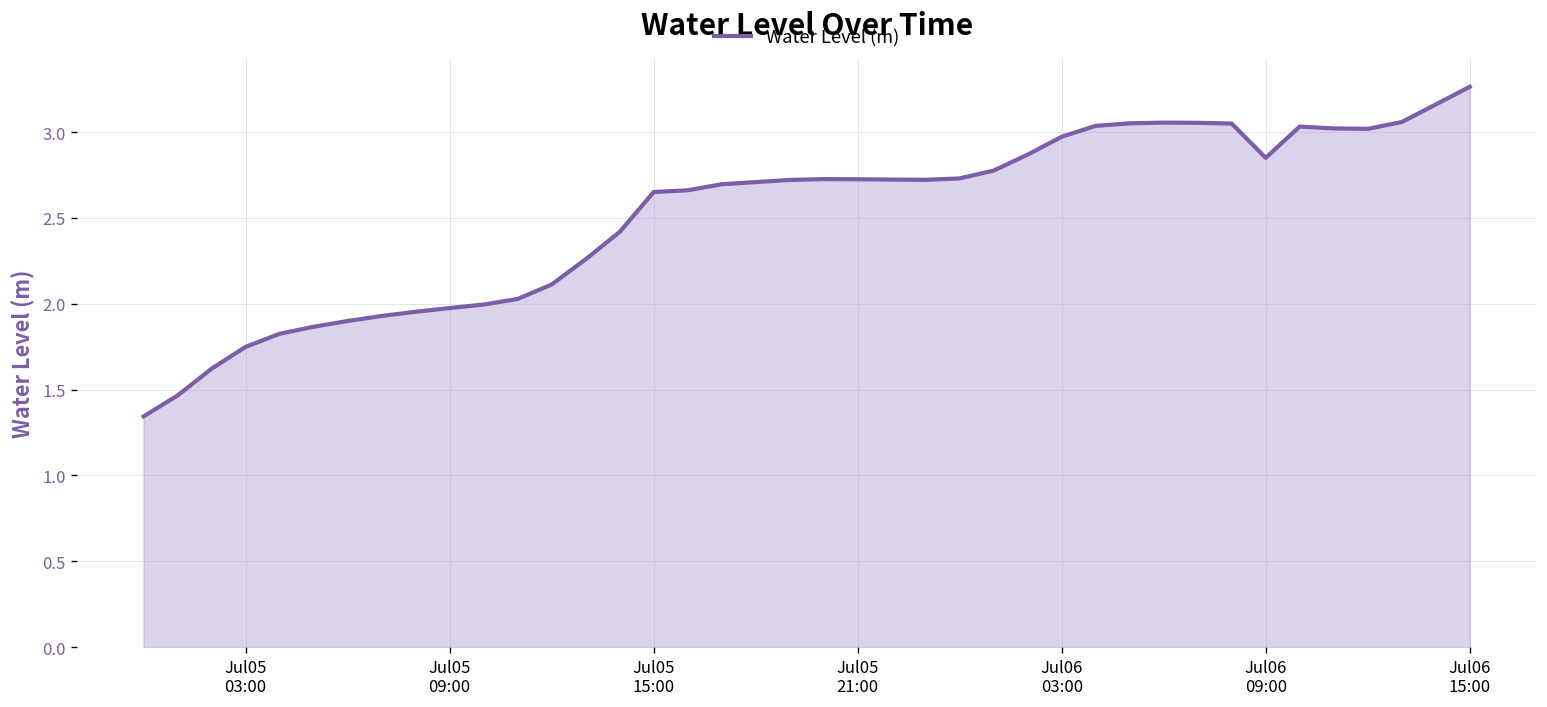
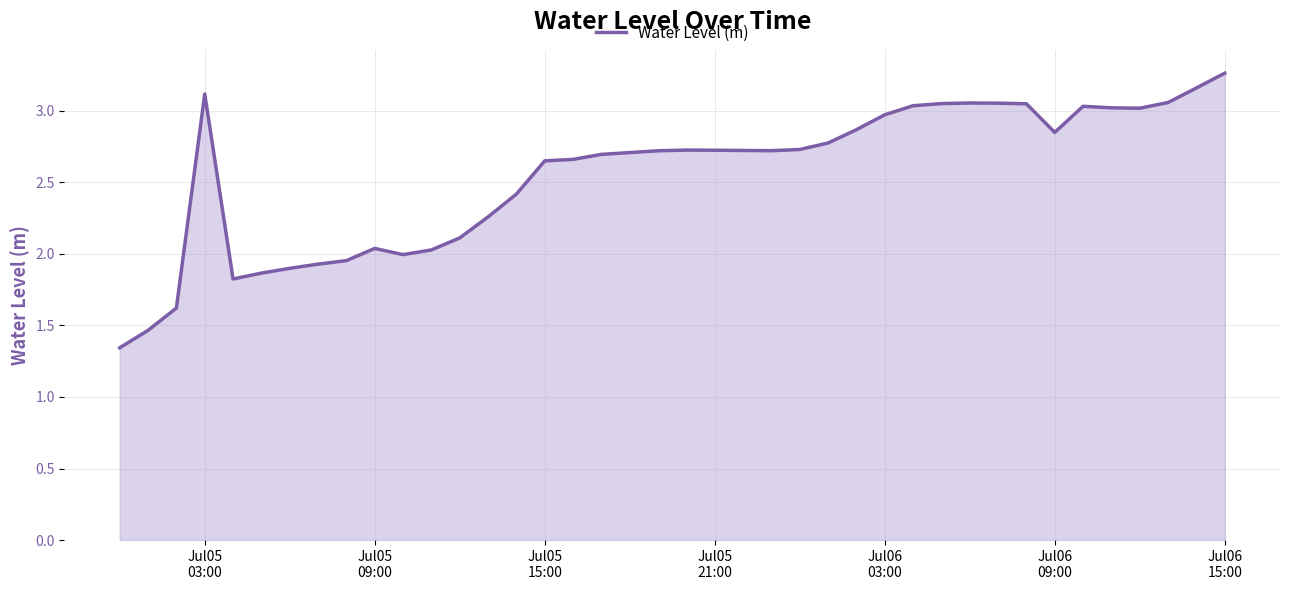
  {
-   "Jul05 03:00": 1.75,
-   "Jul05 09:00": 1.97,
+   "Jul05 03:00": 3.12,
+   "Jul05 09:00": 2.04,
    "Jul05 15:00": 2.65,
    "Jul05 21:00": 2.72,
    "Jul06 03:00": 2.97,
    "Jul06 09:00": 2.85,
    "Jul06 15:00": 3.26
  }
